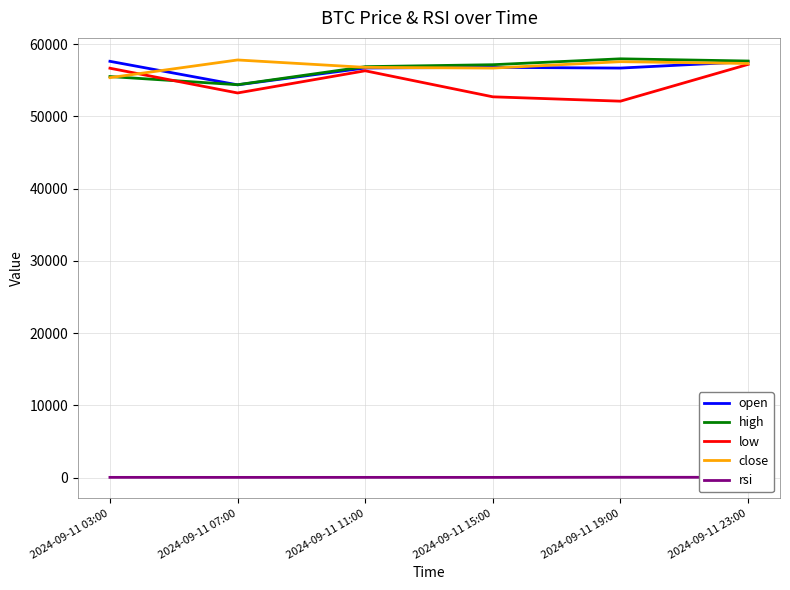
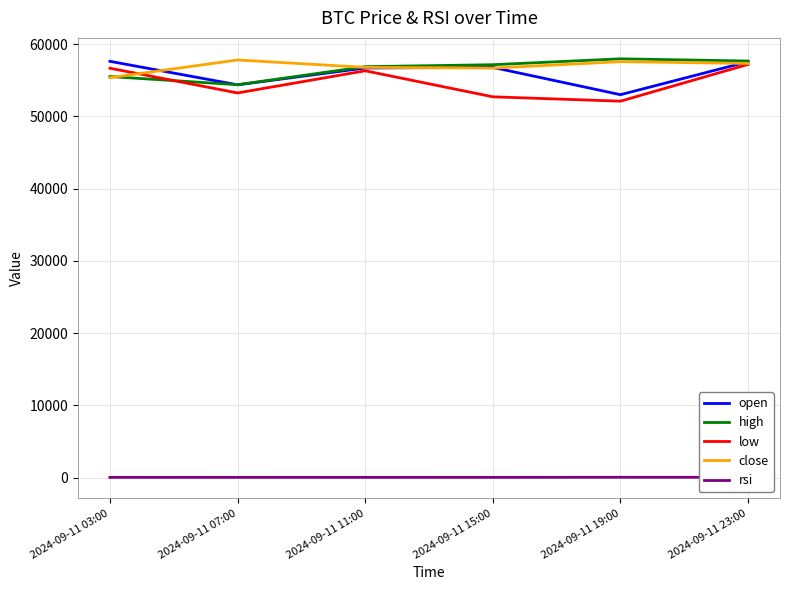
  {
    "open": {
      "2024-09-11 03:00": 58000,
-     "2024-09-11 19:00": 57000
+     "2024-09-11 19:00": 53000
    },
    "high": {
      "2024-09-11 15:00": 57000,
      "2024-09-11 19:00": 58000
    },
    "low": {
      "2024-09-11 03:00": 57000,
      "2024-09-11 07:00": 53000,
      "2024-09-11 11:00": 56000,
      "2024-09-11 15:00": 53000,
      "2024-09-11 19:00": 52000
    },
    "close": {
      "2024-09-11 07:00": 58000,
      "2024-09-11 19:00": 58000
    },
    "rsi": {
      "2024-09-11 03:00": 0,
      "2024-09-11 07:00": 0,
      "2024-09-11 11:00": 0,
      "2024-09-11 15:00": 0,
      "2024-09-11 19:00": 0
    }
  }
